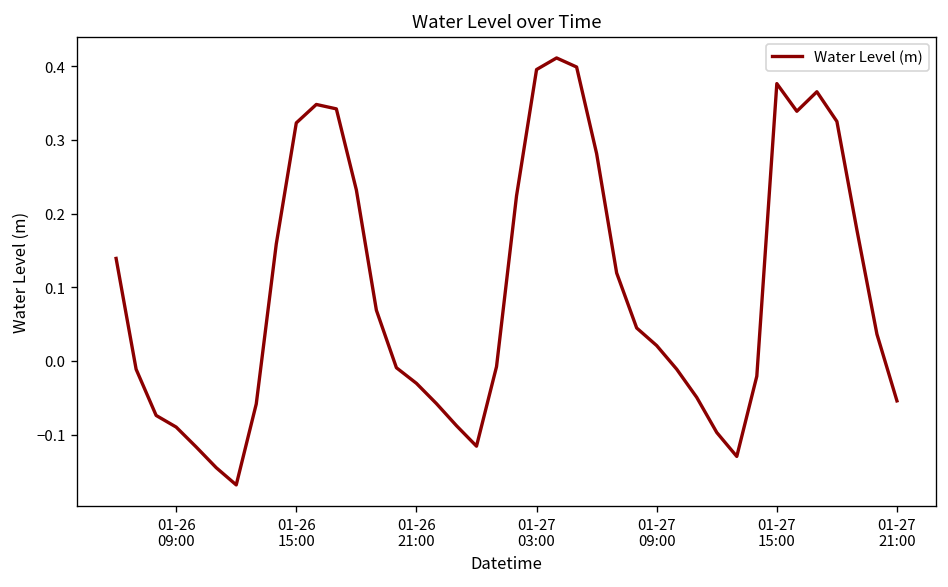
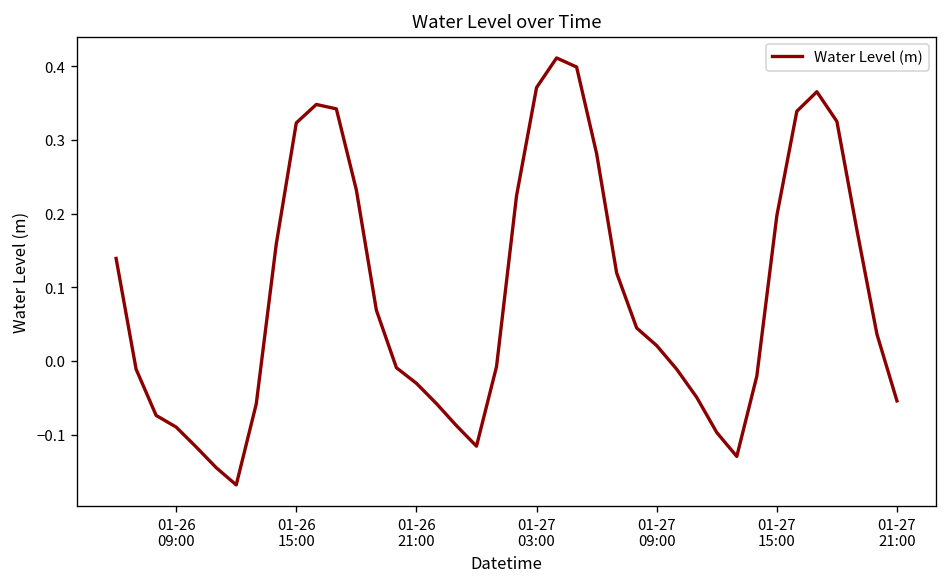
  {
    "01-26 09:00": -0.09,
    "01-26 15:00": 0.32,
    "01-26 21:00": -0.03,
-   "01-27 03:00": 0.40,
+   "01-27 03:00": 0.37,
    "01-27 09:00": 0.02,
-   "01-27 15:00": 0.38,
+   "01-27 15:00": 0.20,
    "01-27 21:00": -0.05
  }
